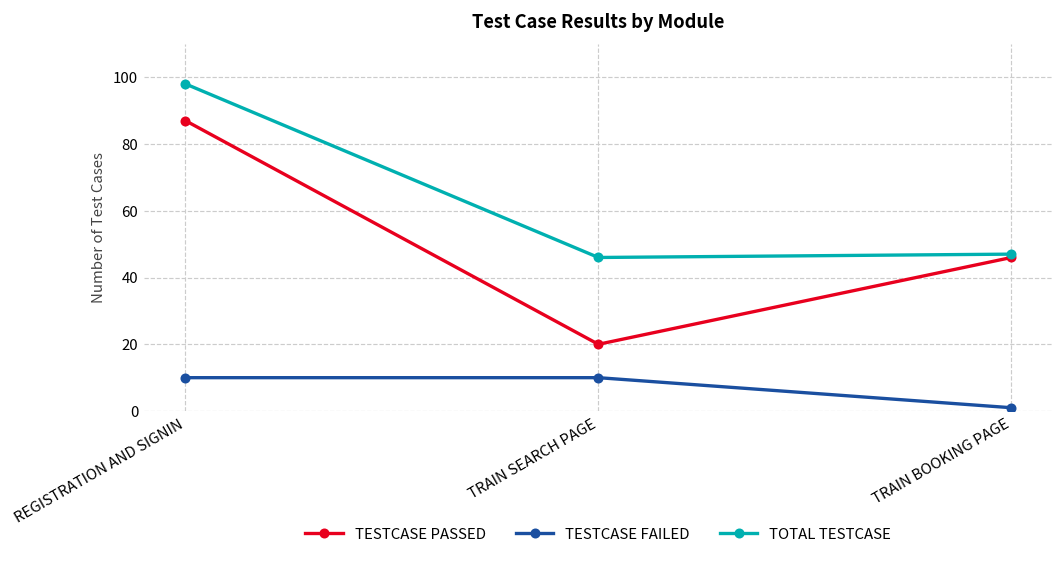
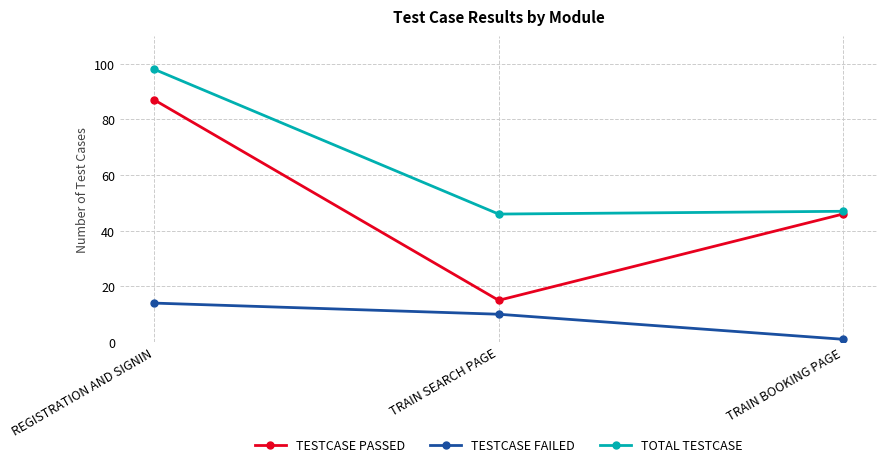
  {
    "TESTCASE PASSED": {
      "REGISTRATION AND SIGNIN": 87,
-     "TRAIN SEARCH PAGE": 20,
+     "TRAIN SEARCH PAGE": 15,
      "TRAIN BOOKING PAGE": 46
    },
    "TESTCASE FAILED": {
-     "REGISTRATION AND SIGNIN": 10,
+     "REGISTRATION AND SIGNIN": 14,
      "TRAIN SEARCH PAGE": 10,
      "TRAIN BOOKING PAGE": 1
    },
    "TOTAL TESTCASE": {
      "REGISTRATION AND SIGNIN": 98,
      "TRAIN SEARCH PAGE": 46,
      "TRAIN BOOKING PAGE": 47
    }
  }
